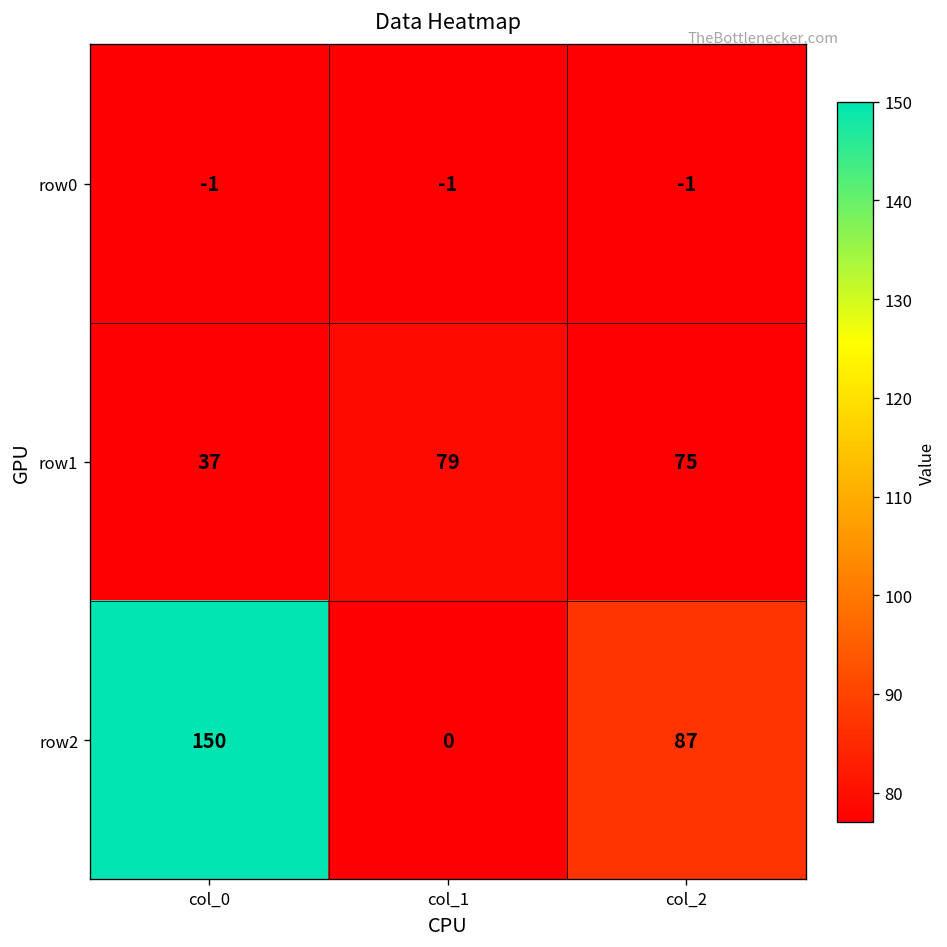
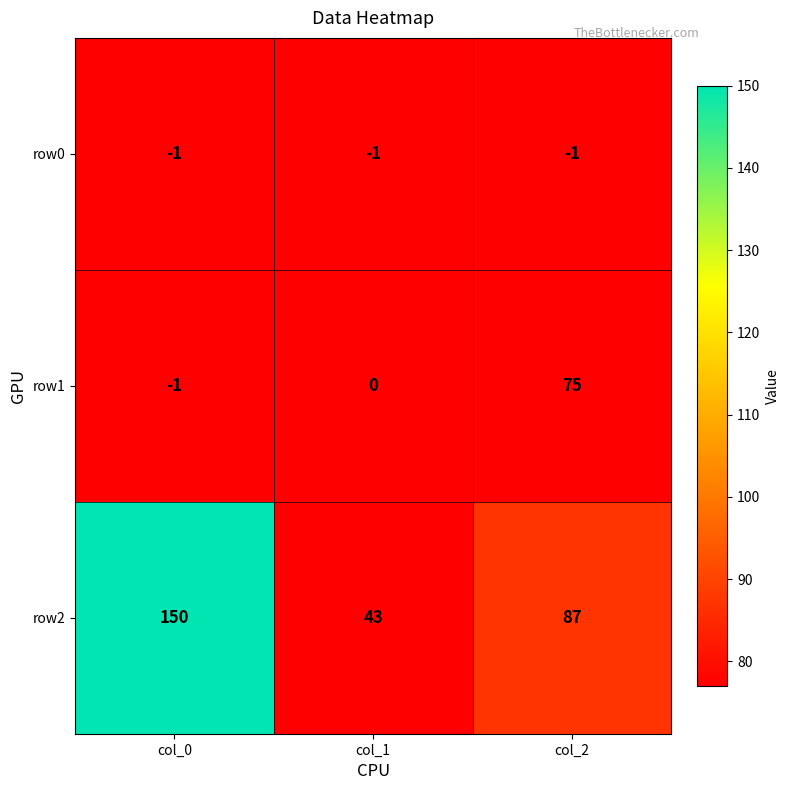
  {
    "row0": {
      "col_0": -1,
      "col_1": -1,
      "col_2": -1
    },
    "row1": {
-     "col_0": 37,
-     "col_1": 79,
+     "col_0": -1,
+     "col_1": 0,
      "col_2": 75
    },
    "row2": {
      "col_0": 150,
-     "col_1": 0,
+     "col_1": 43,
      "col_2": 87
    }
  }
